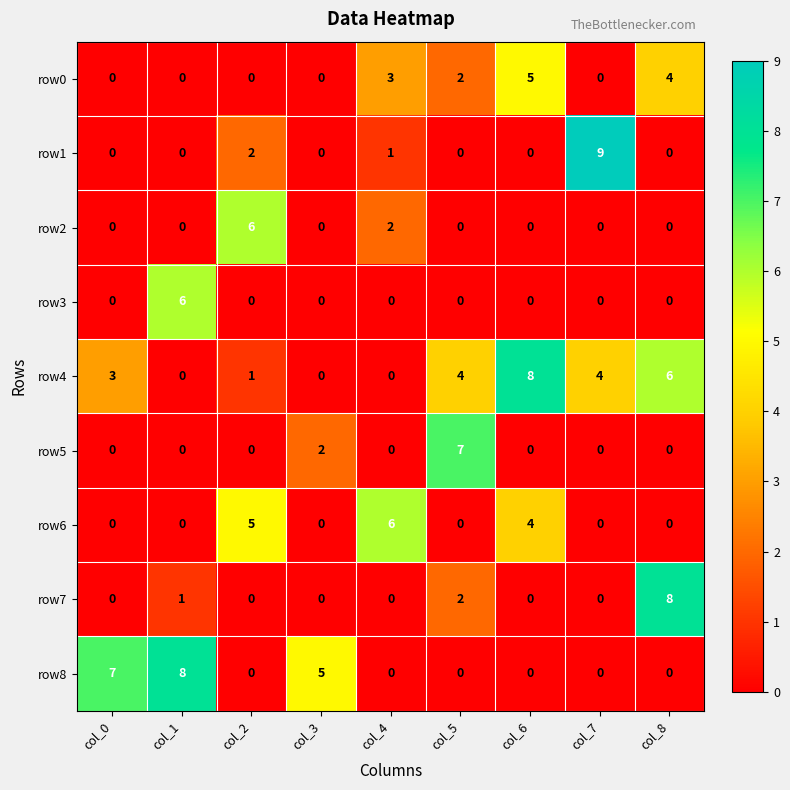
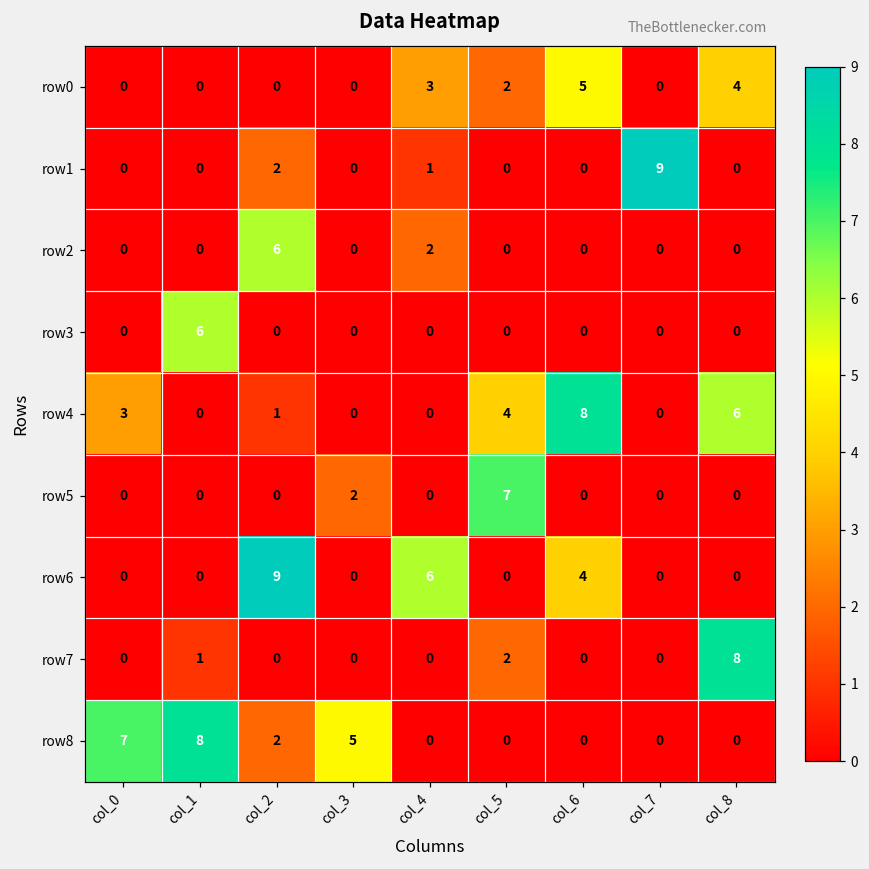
  {
    "row0": {
      "col_0": 0,
      "col_1": 0,
      "col_2": 0,
      "col_3": 0,
      "col_4": 3,
      "col_5": 2,
      "col_6": 5,
      "col_7": 0,
      "col_8": 4
    },
    "row1": {
      "col_0": 0,
      "col_1": 0,
      "col_2": 2,
      "col_3": 0,
      "col_4": 1,
      "col_5": 0,
      "col_6": 0,
      "col_7": 9,
      "col_8": 0
    },
    "row2": {
      "col_0": 0,
      "col_1": 0,
      "col_2": 6,
      "col_3": 0,
      "col_4": 2,
      "col_5": 0,
      "col_6": 0,
      "col_7": 0,
      "col_8": 0
    },
    "row3": {
      "col_0": 0,
      "col_1": 6,
      "col_2": 0,
      "col_3": 0,
      "col_4": 0,
      "col_5": 0,
      "col_6": 0,
      "col_7": 0,
      "col_8": 0
    },
    "row4": {
      "col_0": 3,
      "col_1": 0,
      "col_2": 1,
      "col_3": 0,
      "col_4": 0,
      "col_5": 4,
      "col_6": 8,
-     "col_7": 4,
+     "col_7": 0,
      "col_8": 6
    },
    "row5": {
      "col_0": 0,
      "col_1": 0,
      "col_2": 0,
      "col_3": 2,
      "col_4": 0,
      "col_5": 7,
      "col_6": 0,
      "col_7": 0,
      "col_8": 0
    },
    "row6": {
      "col_0": 0,
      "col_1": 0,
-     "col_2": 5,
+     "col_2": 9,
      "col_3": 0,
      "col_4": 6,
      "col_5": 0,
      "col_6": 4,
      "col_7": 0,
      "col_8": 0
    },
    "row7": {
      "col_0": 0,
      "col_1": 1,
      "col_2": 0,
      "col_3": 0,
      "col_4": 0,
      "col_5": 2,
      "col_6": 0,
      "col_7": 0,
      "col_8": 8
    },
    "row8": {
      "col_0": 7,
      "col_1": 8,
-     "col_2": 0,
+     "col_2": 2,
      "col_3": 5,
      "col_4": 0,
      "col_5": 0,
      "col_6": 0,
      "col_7": 0,
      "col_8": 0
    }
  }
